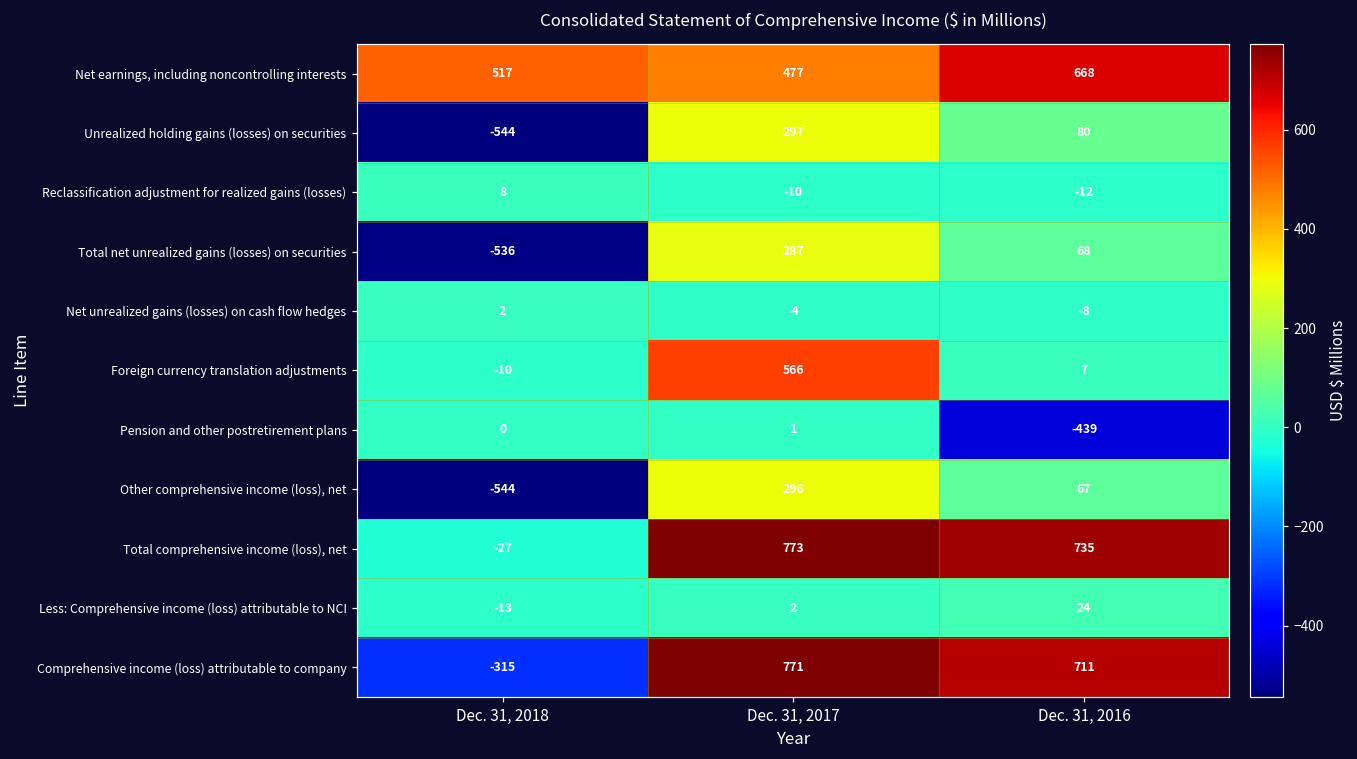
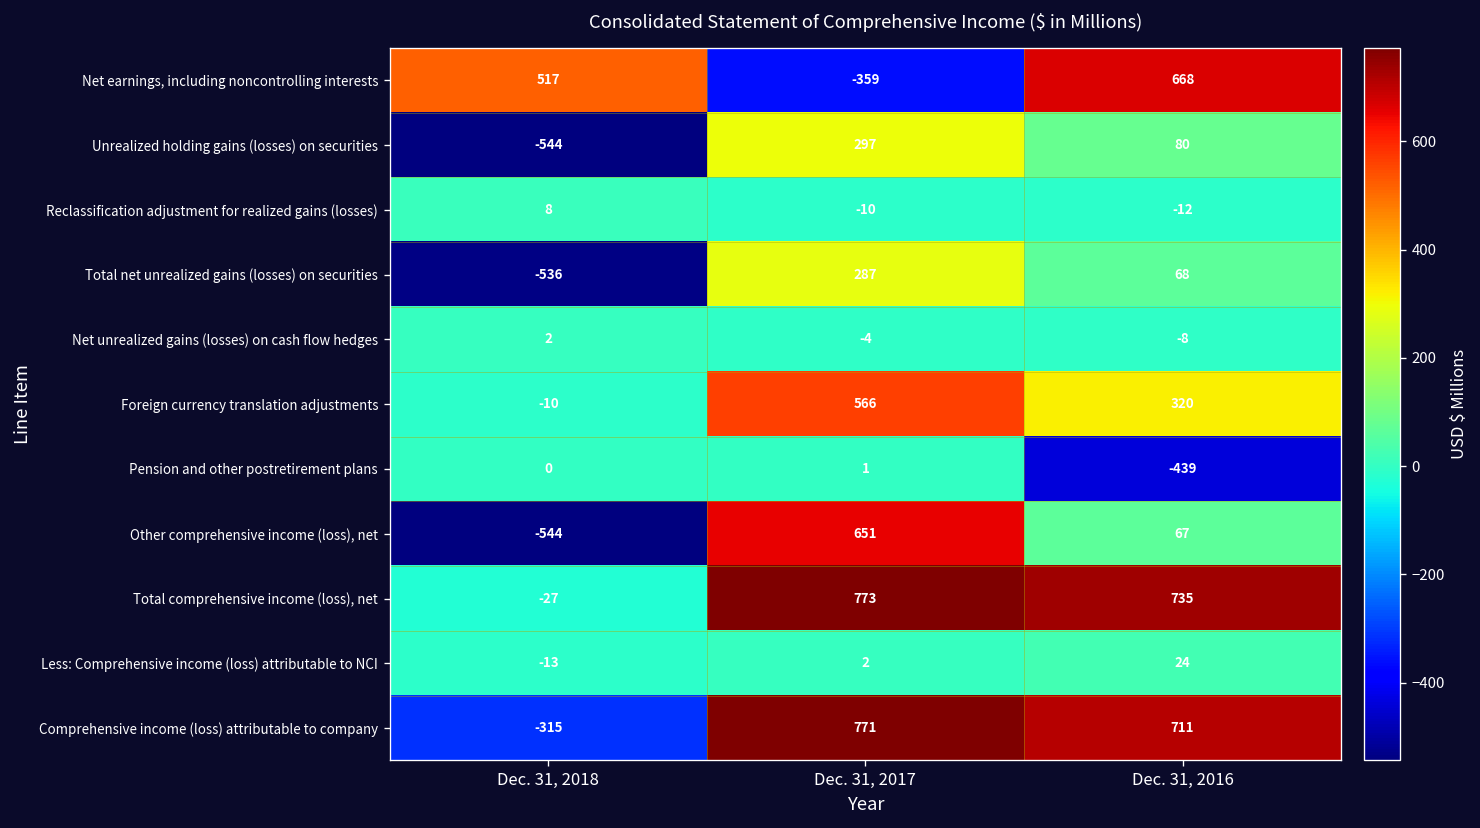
  {
    "Net earnings, including noncontrolling interests": {
      "Dec. 31, 2018": 517,
-     "Dec. 31, 2017": 477,
+     "Dec. 31, 2017": -359,
      "Dec. 31, 2016": 668
    },
    "Unrealized holding gains (losses) on securities": {
      "Dec. 31, 2018": -544,
      "Dec. 31, 2017": 297,
      "Dec. 31, 2016": 80
    },
    "Reclassification adjustment for realized gains (losses)": {
      "Dec. 31, 2018": 8,
      "Dec. 31, 2017": -10,
      "Dec. 31, 2016": -12
    },
    "Total net unrealized gains (losses) on securities": {
      "Dec. 31, 2018": -536,
      "Dec. 31, 2017": 287,
      "Dec. 31, 2016": 68
    },
    "Net unrealized gains (losses) on cash flow hedges": {
      "Dec. 31, 2018": 2,
      "Dec. 31, 2017": -4,
      "Dec. 31, 2016": -8
    },
    "Foreign currency translation adjustments": {
      "Dec. 31, 2018": -10,
      "Dec. 31, 2017": 566,
-     "Dec. 31, 2016": 7
+     "Dec. 31, 2016": 320
    },
    "Pension and other postretirement plans": {
      "Dec. 31, 2018": 0,
      "Dec. 31, 2017": 1,
      "Dec. 31, 2016": -439
    },
    "Other comprehensive income (loss), net": {
      "Dec. 31, 2018": -544,
-     "Dec. 31, 2017": 296,
+     "Dec. 31, 2017": 651,
      "Dec. 31, 2016": 67
    },
    "Total comprehensive income (loss), net": {
      "Dec. 31, 2018": -27,
      "Dec. 31, 2017": 773,
      "Dec. 31, 2016": 735
    },
    "Less: Comprehensive income (loss) attributable to NCI": {
      "Dec. 31, 2018": -13,
      "Dec. 31, 2017": 2,
      "Dec. 31, 2016": 24
    },
    "Comprehensive income (loss) attributable to company": {
      "Dec. 31, 2018": -315,
      "Dec. 31, 2017": 771,
      "Dec. 31, 2016": 711
    }
  }
